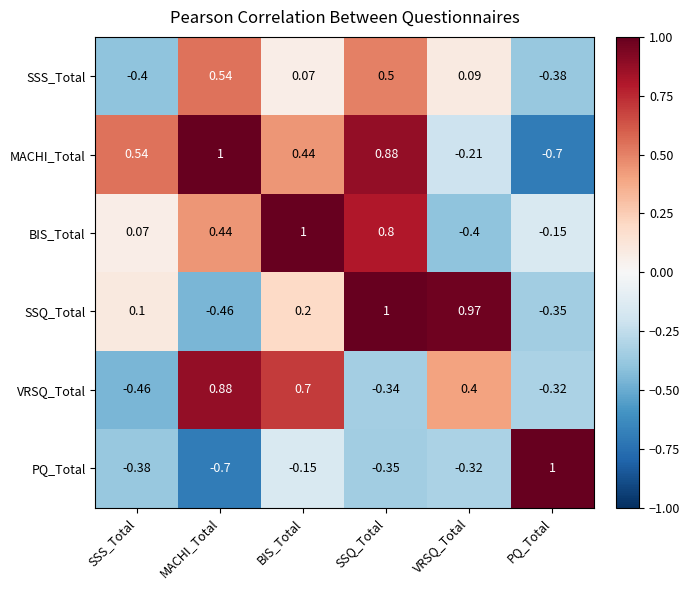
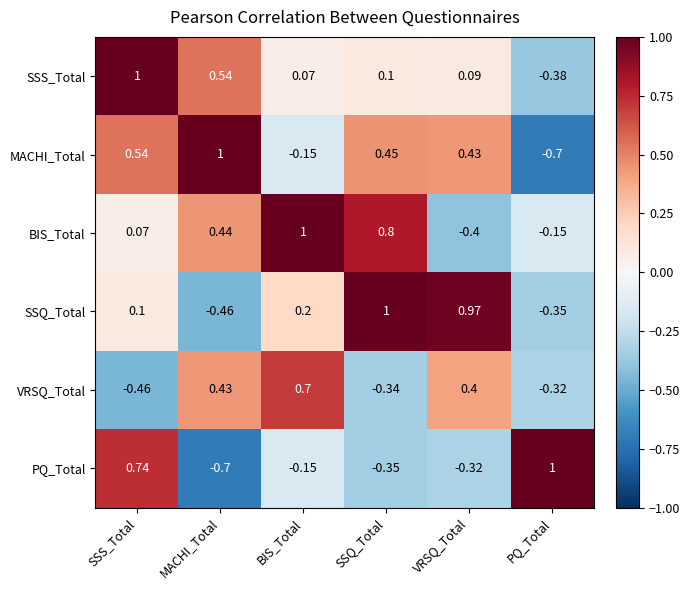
  {
    "SSS_Total": {
-     "SSS_Total": -0.4,
+     "SSS_Total": 1,
      "MACHI_Total": 0.54,
      "BIS_Total": 0.07,
-     "SSQ_Total": 0.5,
+     "SSQ_Total": 0.1,
      "VRSQ_Total": 0.09,
      "PQ_Total": -0.38
    },
    "MACHI_Total": {
      "SSS_Total": 0.54,
      "MACHI_Total": 1,
-     "BIS_Total": 0.44,
-     "SSQ_Total": 0.88,
-     "VRSQ_Total": -0.21,
+     "BIS_Total": -0.15,
+     "SSQ_Total": 0.45,
+     "VRSQ_Total": 0.43,
      "PQ_Total": -0.7
    },
    "BIS_Total": {
      "SSS_Total": 0.07,
      "MACHI_Total": 0.44,
      "BIS_Total": 1,
      "SSQ_Total": 0.8,
      "VRSQ_Total": -0.4,
      "PQ_Total": -0.15
    },
    "SSQ_Total": {
      "SSS_Total": 0.1,
      "MACHI_Total": -0.46,
      "BIS_Total": 0.2,
      "SSQ_Total": 1,
      "VRSQ_Total": 0.97,
      "PQ_Total": -0.35
    },
    "VRSQ_Total": {
      "SSS_Total": -0.46,
-     "MACHI_Total": 0.88,
+     "MACHI_Total": 0.43,
      "BIS_Total": 0.7,
      "SSQ_Total": -0.34,
      "VRSQ_Total": 0.4,
      "PQ_Total": -0.32
    },
    "PQ_Total": {
-     "SSS_Total": -0.38,
+     "SSS_Total": 0.74,
      "MACHI_Total": -0.7,
      "BIS_Total": -0.15,
      "SSQ_Total": -0.35,
      "VRSQ_Total": -0.32,
      "PQ_Total": 1
    }
  }
